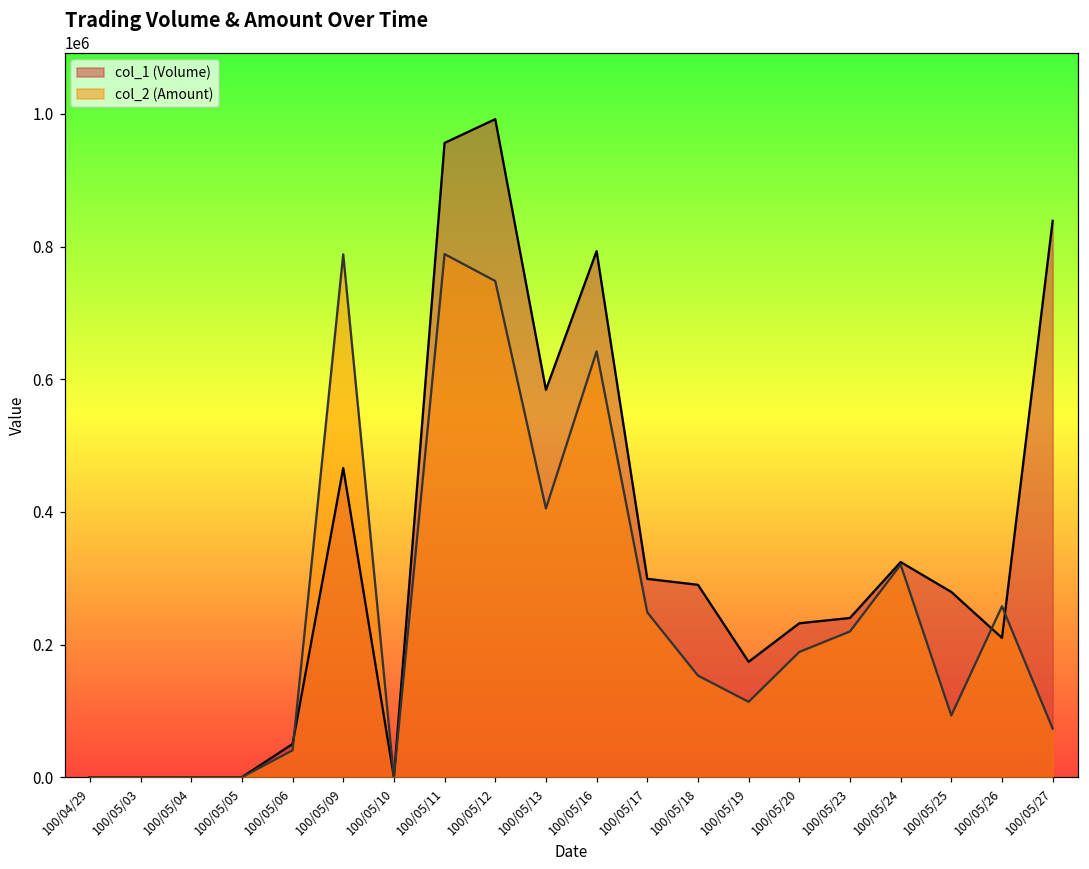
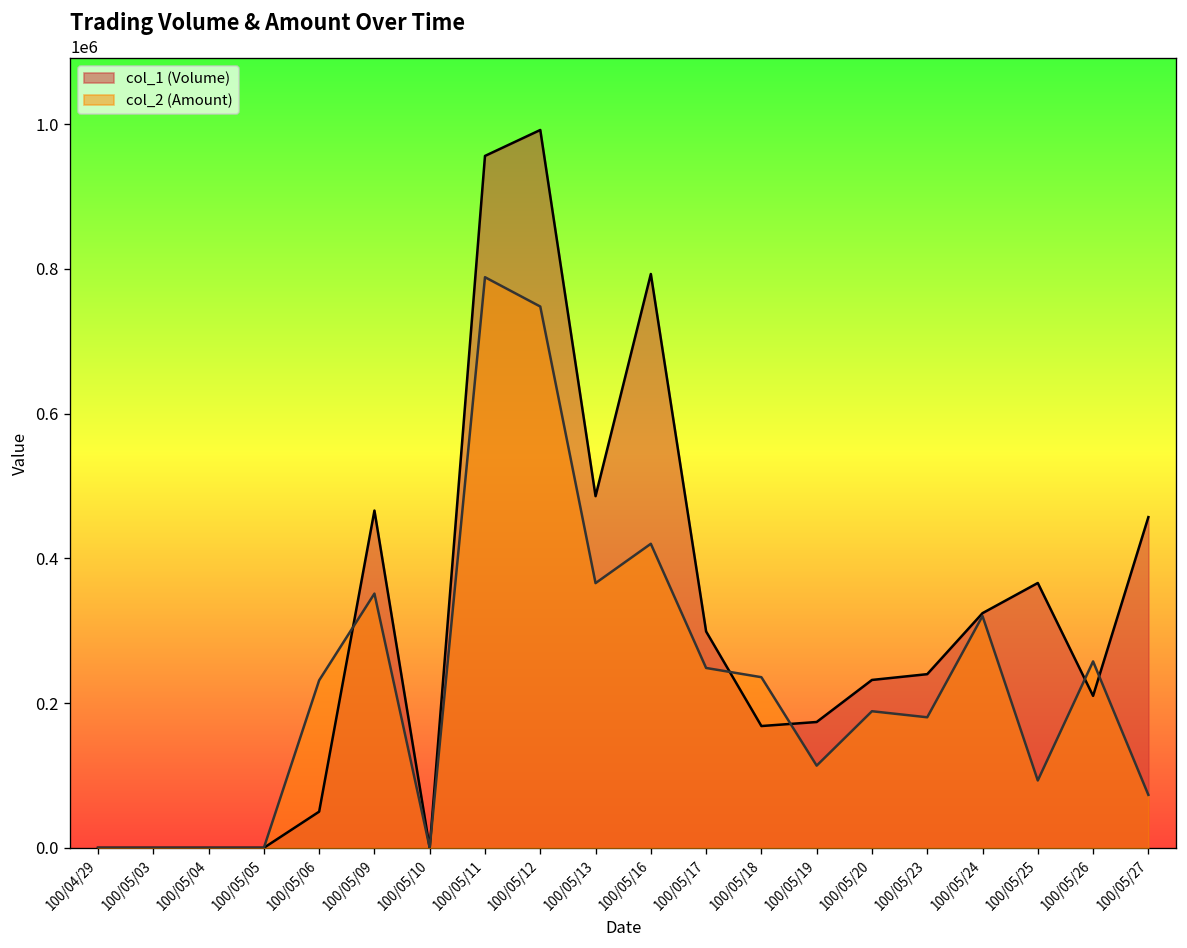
  {
    "col_1 (Volume)": {
      "100/05/06": 50000,
      "100/05/09": 470000,
      "100/05/11": 960000,
      "100/05/12": 990000,
-     "100/05/13": 580000,
+     "100/05/13": 490000,
      "100/05/16": 790000,
      "100/05/17": 300000,
-     "100/05/18": 290000,
+     "100/05/18": 170000,
      "100/05/19": 170000,
      "100/05/20": 230000,
      "100/05/23": 240000,
-     "100/05/25": 280000,
+     "100/05/25": 370000,
      "100/05/26": 210000,
-     "100/05/27": 840000
+     "100/05/27": 460000
    },
    "col_2 (Amount)": {
-     "100/05/06": 40000,
-     "100/05/09": 790000,
+     "100/05/06": 230000,
+     "100/05/09": 350000,
      "100/05/11": 790000,
      "100/05/12": 750000,
-     "100/05/13": 410000,
-     "100/05/16": 640000,
+     "100/05/13": 370000,
+     "100/05/16": 420000,
      "100/05/17": 250000,
-     "100/05/18": 150000,
+     "100/05/18": 240000,
      "100/05/19": 110000,
      "100/05/20": 190000,
-     "100/05/23": 220000,
+     "100/05/23": 180000,
      "100/05/25": 90000,
      "100/05/26": 260000,
      "100/05/27": 70000
    }
  }
